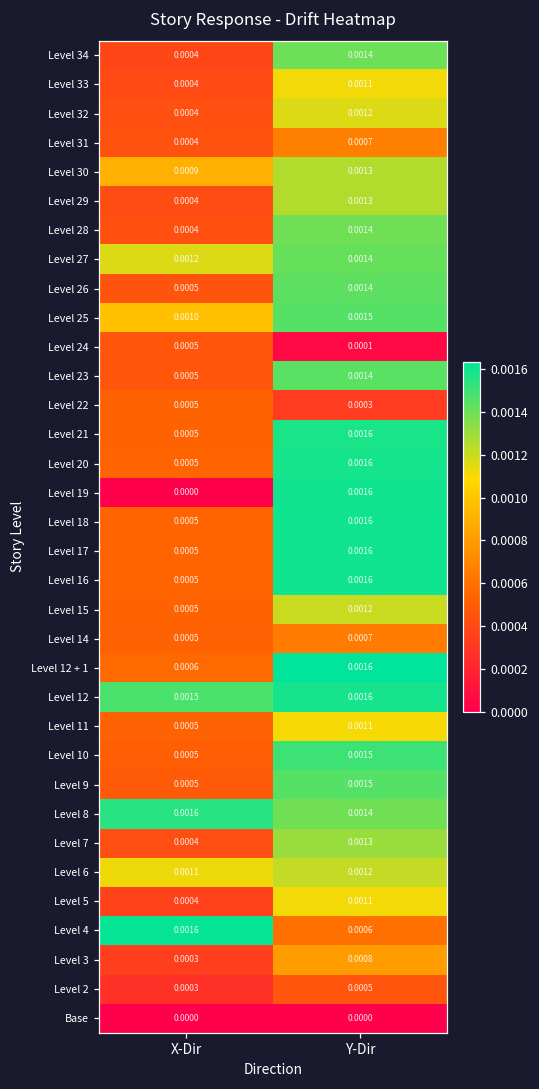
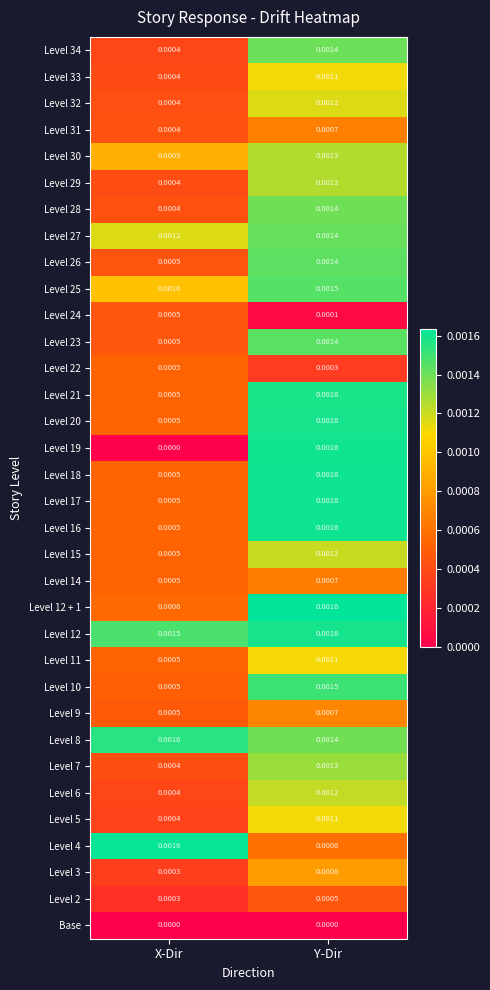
  {
    "Level 34": {
      "X-Dir": 0.0004,
      "Y-Dir": 0.0014
    },
    "Level 33": {
      "X-Dir": 0.0004,
      "Y-Dir": 0.0011
    },
    "Level 32": {
      "X-Dir": 0.0004,
      "Y-Dir": 0.0012
    },
    "Level 31": {
      "X-Dir": 0.0004,
      "Y-Dir": 0.0007
    },
    "Level 30": {
      "X-Dir": 0.0009,
      "Y-Dir": 0.0013
    },
    "Level 29": {
      "X-Dir": 0.0004,
      "Y-Dir": 0.0013
    },
    "Level 28": {
      "X-Dir": 0.0004,
      "Y-Dir": 0.0014
    },
    "Level 27": {
      "X-Dir": 0.0012,
      "Y-Dir": 0.0014
    },
    "Level 26": {
      "X-Dir": 0.0005,
      "Y-Dir": 0.0014
    },
    "Level 25": {
      "X-Dir": 0.0010,
      "Y-Dir": 0.0015
    },
    "Level 24": {
      "X-Dir": 0.0005,
      "Y-Dir": 0.0001
    },
    "Level 23": {
      "X-Dir": 0.0005,
      "Y-Dir": 0.0014
    },
    "Level 22": {
      "X-Dir": 0.0005,
      "Y-Dir": 0.0003
    },
    "Level 21": {
      "X-Dir": 0.0005,
      "Y-Dir": 0.0016
    },
    "Level 20": {
      "X-Dir": 0.0005,
      "Y-Dir": 0.0016
    },
    "Level 19": {
      "X-Dir": 0.0000,
      "Y-Dir": 0.0016
    },
    "Level 18": {
      "X-Dir": 0.0005,
      "Y-Dir": 0.0016
    },
    "Level 17": {
      "X-Dir": 0.0005,
      "Y-Dir": 0.0016
    },
    "Level 16": {
      "X-Dir": 0.0005,
      "Y-Dir": 0.0016
    },
    "Level 15": {
      "X-Dir": 0.0005,
      "Y-Dir": 0.0012
    },
    "Level 14": {
      "X-Dir": 0.0005,
      "Y-Dir": 0.0007
    },
    "Level 12 + 1": {
      "X-Dir": 0.0006,
      "Y-Dir": 0.0016
    },
    "Level 12": {
      "X-Dir": 0.0015,
      "Y-Dir": 0.0016
    },
    "Level 11": {
      "X-Dir": 0.0005,
      "Y-Dir": 0.0011
    },
    "Level 10": {
      "X-Dir": 0.0005,
      "Y-Dir": 0.0015
    },
    "Level 9": {
      "X-Dir": 0.0005,
-     "Y-Dir": 0.0015
+     "Y-Dir": 0.0007
    },
    "Level 8": {
      "X-Dir": 0.0016,
      "Y-Dir": 0.0014
    },
    "Level 7": {
      "X-Dir": 0.0004,
      "Y-Dir": 0.0013
    },
    "Level 6": {
-     "X-Dir": 0.0011,
+     "X-Dir": 0.0004,
      "Y-Dir": 0.0012
    },
    "Level 5": {
      "X-Dir": 0.0004,
      "Y-Dir": 0.0011
    },
    "Level 4": {
      "X-Dir": 0.0016,
      "Y-Dir": 0.0006
    },
    "Level 3": {
      "X-Dir": 0.0003,
      "Y-Dir": 0.0008
    },
    "Level 2": {
      "X-Dir": 0.0003,
      "Y-Dir": 0.0005
    },
    "Base": {
      "X-Dir": 0.0000,
      "Y-Dir": 0.0000
    }
  }
